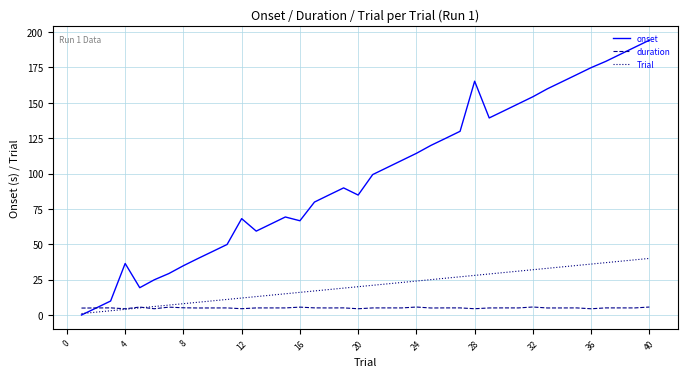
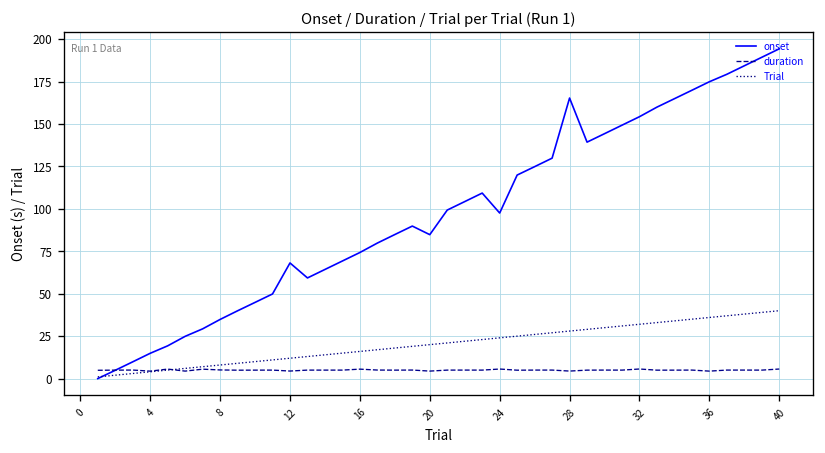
  {
    "onset": {
-     "4": 36,
+     "4": 15,
      "8": 35,
      "12": 68,
-     "16": 67,
+     "16": 74,
      "20": 85,
-     "24": 114,
+     "24": 98,
      "28": 165,
      "32": 154,
      "36": 175,
      "40": 194
    }
  }
